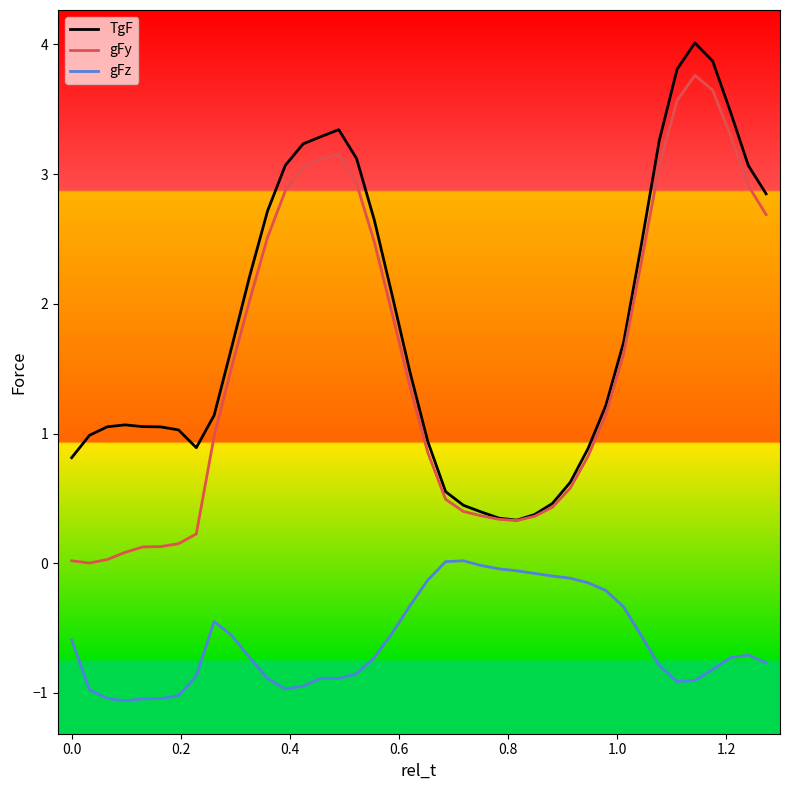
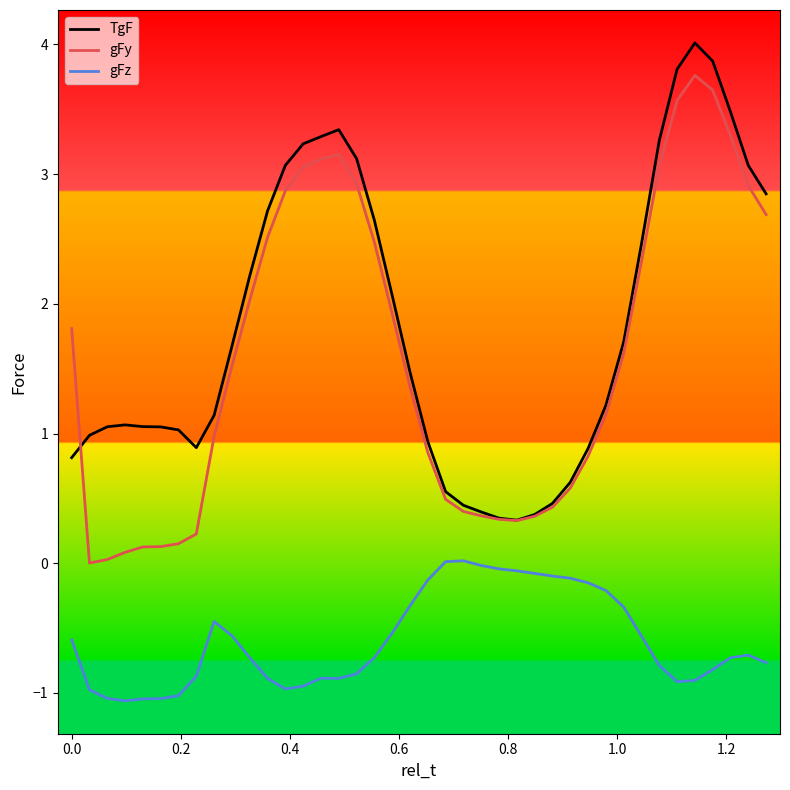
  {
    "TgF": {
      "0.0": 0.81
    },
    "gFy": {
-     "0.0": 0.02
+     "0.0": 1.81
    },
    "gFz": {
      "0.0": -0.59
    }
  }
